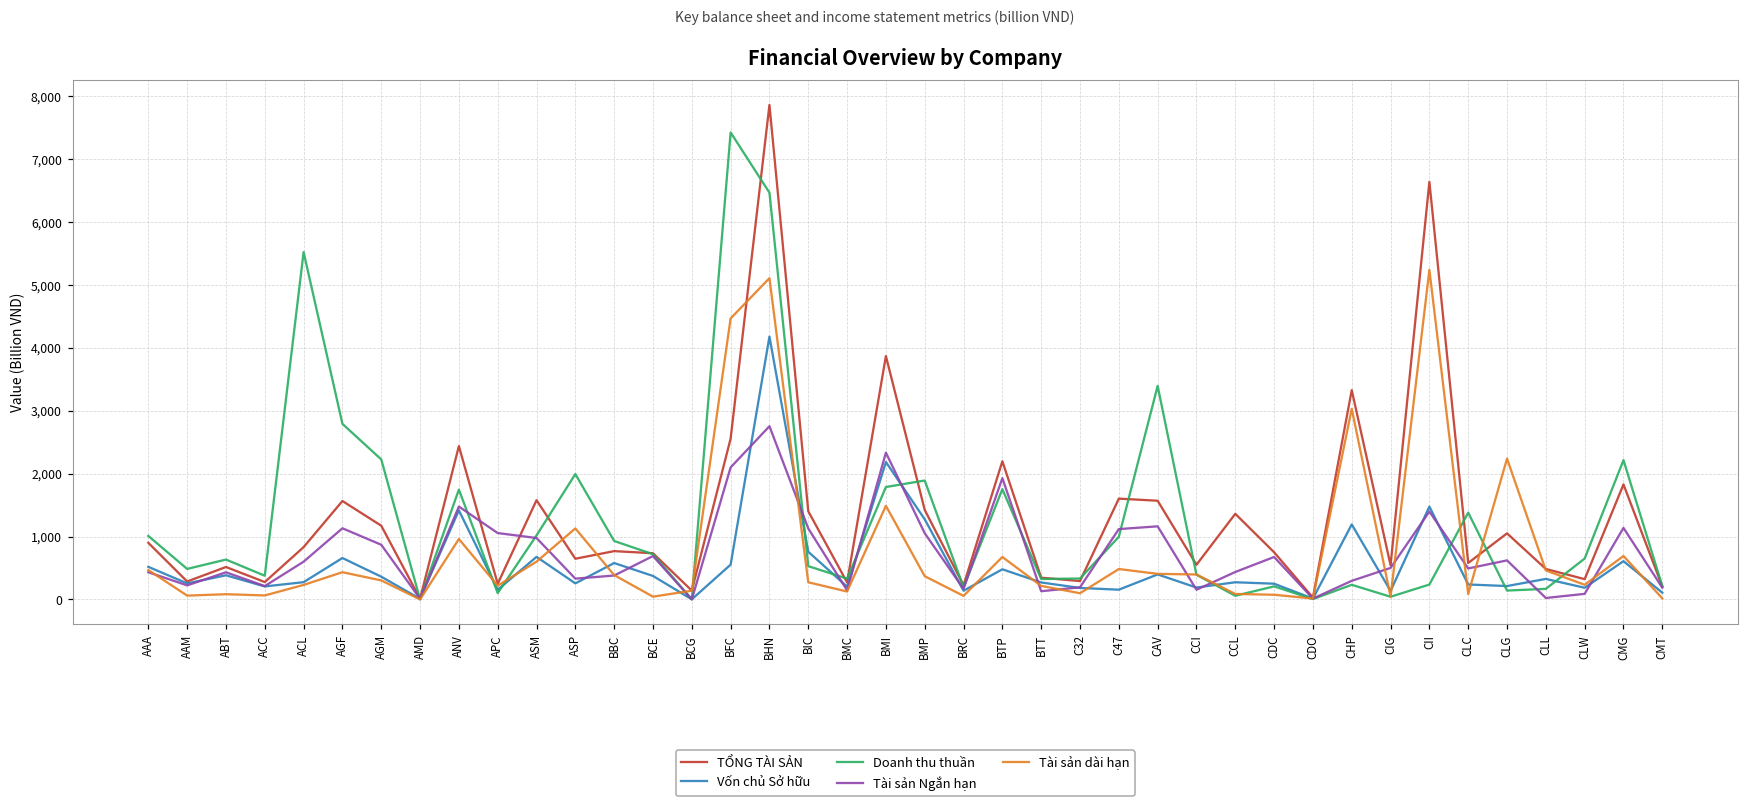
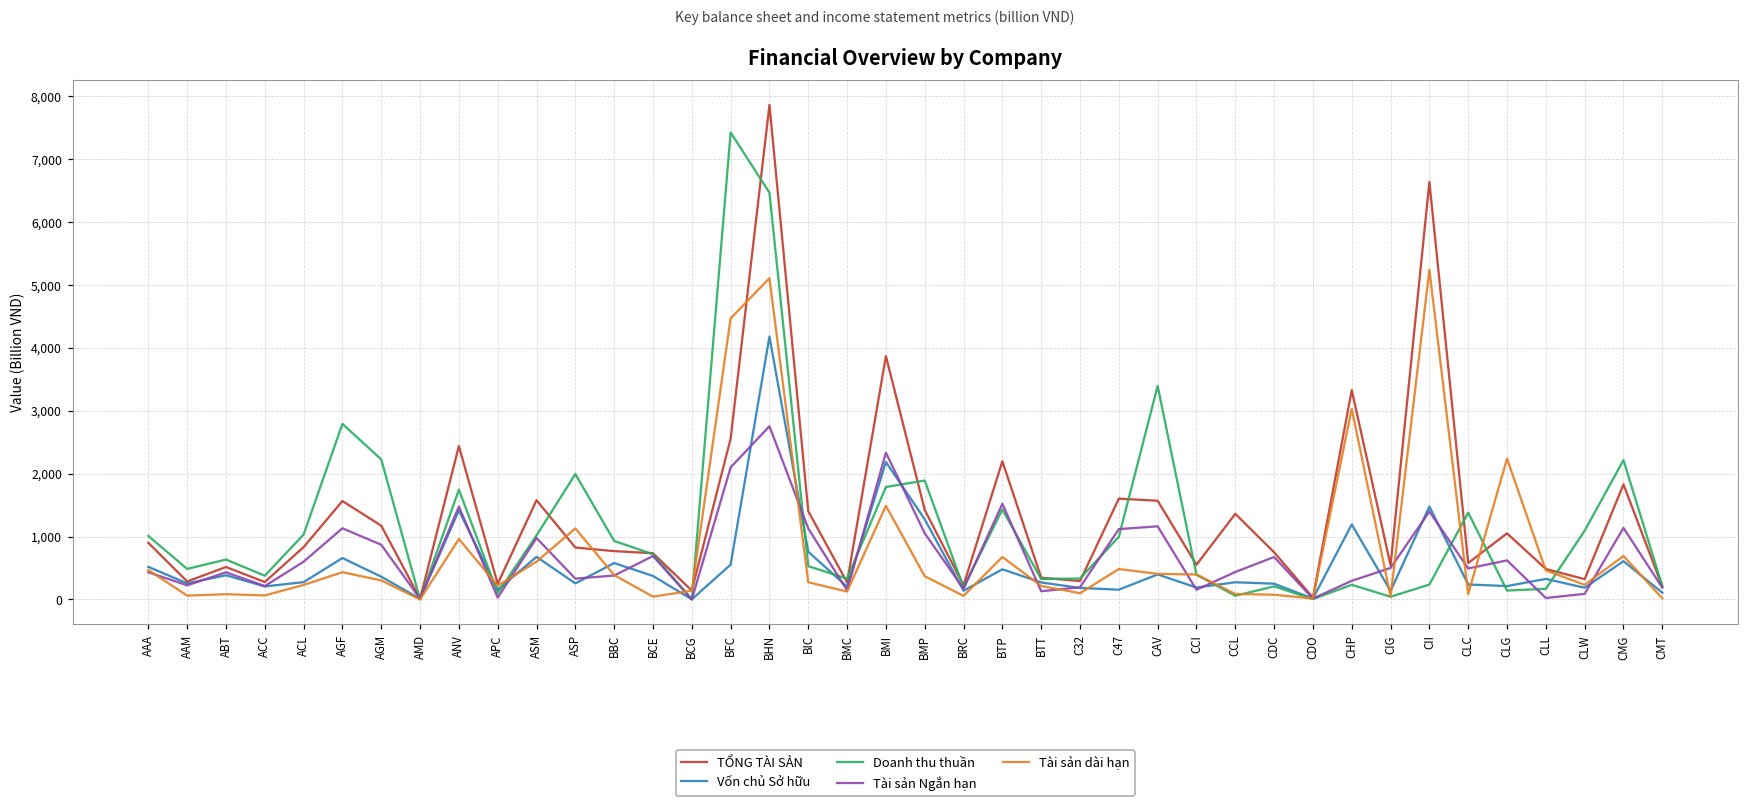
  {
    "TỔNG TÀI SẢN": {
      "AAA": "900",
      "ABT": "500",
      "ACC": "300",
      "ACL": "800",
      "AGF": "1,600",
      "AGM": "1,200",
      "ANV": "2,400",
      "ASM": "1,600",
-     "ASP": "600",
+     "ASP": "800",
      "BBC": "800",
      "BFC": "2,600",
      "BHN": "7,900",
      "BIC": "1,400",
      "BMC": "300",
      "BMI": "3,900",
      "BMP": "1,400",
      "BTP": "2,200",
      "C47": "1,600",
      "CAV": "1,600",
      "CCI": "600",
      "CCL": "1,400",
      "CDC": "800",
      "CHP": "3,300",
      "CII": "6,600",
      "CLC": "600",
      "CLG": "1,100",
      "CLW": "300",
      "CMG": "1,800"
    },
    "Vốn chủ Sở hữu": {
      "AAA": "500",
      "ABT": "400",
      "AGF": "700",
      "AGM": "400",
      "ANV": "1,400",
      "APC": "200",
      "ASM": "700",
      "ASP": "300",
      "BBC": "600",
      "BCE": "400",
      "BFC": "600",
      "BHN": "4,200",
      "BIC": "800",
      "BMC": "200",
      "BMI": "2,200",
      "BMP": "1,300",
      "BTP": "500",
      "BTT": "300",
      "C47": "200",
      "CCL": "300",
      "CHP": "1,200",
      "CIG": "100",
      "CII": "1,500",
      "CLC": "200",
      "CLG": "200",
      "CLL": "300",
      "CLW": "200",
      "CMG": "600",
      "CMT": "100"
    },
    "Doanh thu thuần": {
      "AAA": "1,000",
      "AAM": "500",
      "ABT": "600",
      "ACC": "400",
-     "ACL": "5,500",
+     "ACL": "1,000",
      "AGF": "2,800",
      "AGM": "2,200",
      "ANV": "1,700",
      "APC": "100",
      "ASP": "2,000",
      "BBC": "900",
      "BFC": "7,400",
      "BHN": "6,500",
      "BIC": "500",
      "BMC": "300",
      "BMI": "1,800",
      "BMP": "1,900",
-     "BTP": "1,800",
+     "BTP": "1,400",
      "C47": "1,000",
      "CAV": "3,400",
      "CHP": "200",
      "CII": "200",
      "CLC": "1,400",
      "CLG": "100",
      "CLL": "200",
-     "CLW": "700",
+     "CLW": "1,100",
      "CMG": "2,200"
    },
    "Tài sản Ngắn hạn": {
      "ABT": "400",
      "ACL": "600",
      "AGF": "1,100",
      "AGM": "900",
      "ANV": "1,500",
-     "APC": "1,100",
+     "APC": "0",
      "ASP": "300",
      "BFC": "2,100",
      "BHN": "2,800",
      "BIC": "1,100",
      "BMI": "2,300",
      "BMP": "1,100",
-     "BTP": "1,900",
+     "BTP": "1,500",
      "BTT": "100",
      "C47": "1,100",
      "CAV": "1,200",
      "CCL": "400",
      "CDC": "700",
      "CHP": "300",
      "CII": "1,400",
      "CLC": "500",
      "CLG": "600",
      "CLL": "0",
      "CLW": "100",
      "CMG": "1,100"
    },
    "Tài sản dài hạn": {
      "AAM": "100",
      "ABT": "100",
      "ACC": "100",
      "AGF": "400",
      "AGM": "300",
      "ANV": "1,000",
      "ASM": "600",
      "ASP": "1,100",
      "BCE": "0",
      "BFC": "4,500",
      "BHN": "5,100",
      "BIC": "300",
      "BMI": "1,500",
      "BMP": "400",
      "BRC": "100",
      "BTP": "700",
      "BTT": "200",
      "C32": "100",
      "C47": "500",
      "CDC": "100",
      "CHP": "3,000",
      "CII": "5,200",
      "CLC": "100",
      "CLG": "2,200",
      "CLW": "200",
      "CMG": "700",
      "CMT": "0"
    }
  }
